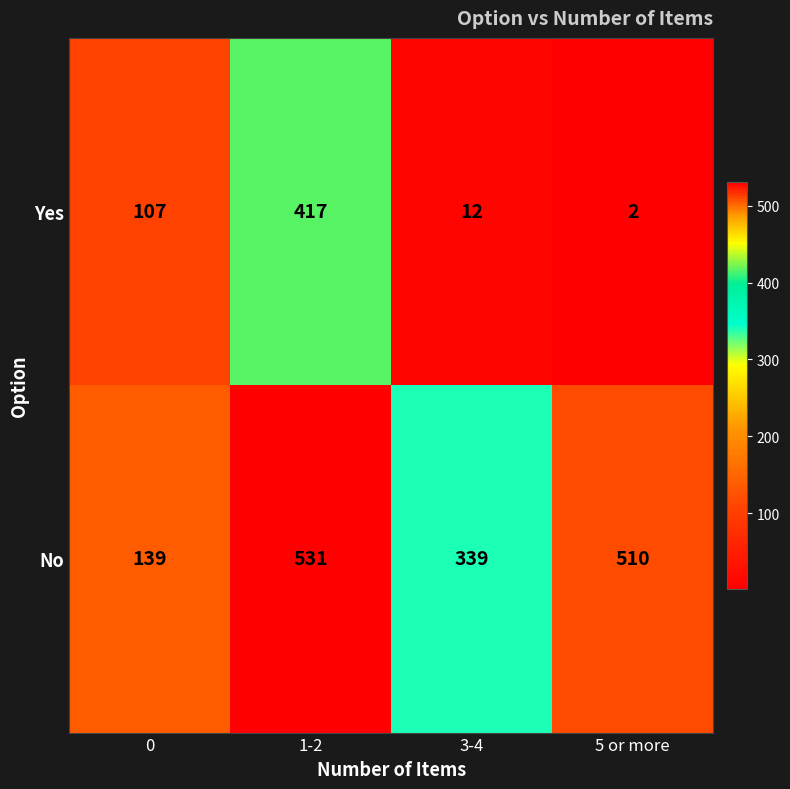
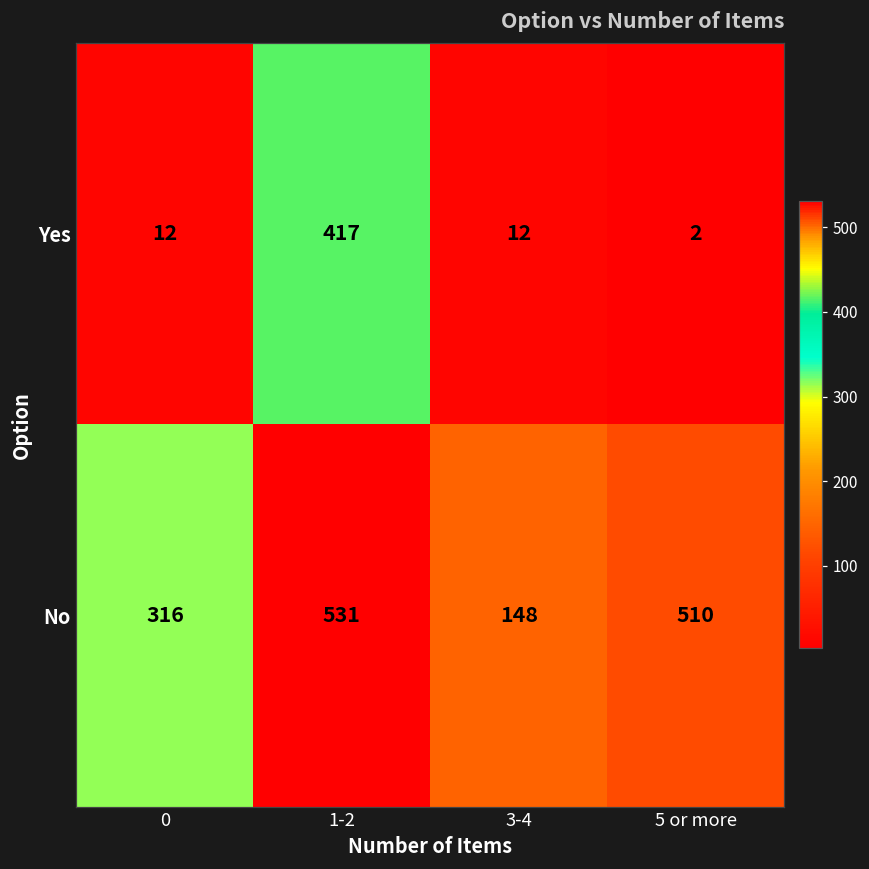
  {
    "Yes": {
-     "0": 107,
+     "0": 12,
      "1-2": 417,
      "3-4": 12,
      "5 or more": 2
    },
    "No": {
-     "0": 139,
+     "0": 316,
      "1-2": 531,
-     "3-4": 339,
+     "3-4": 148,
      "5 or more": 510
    }
  }
